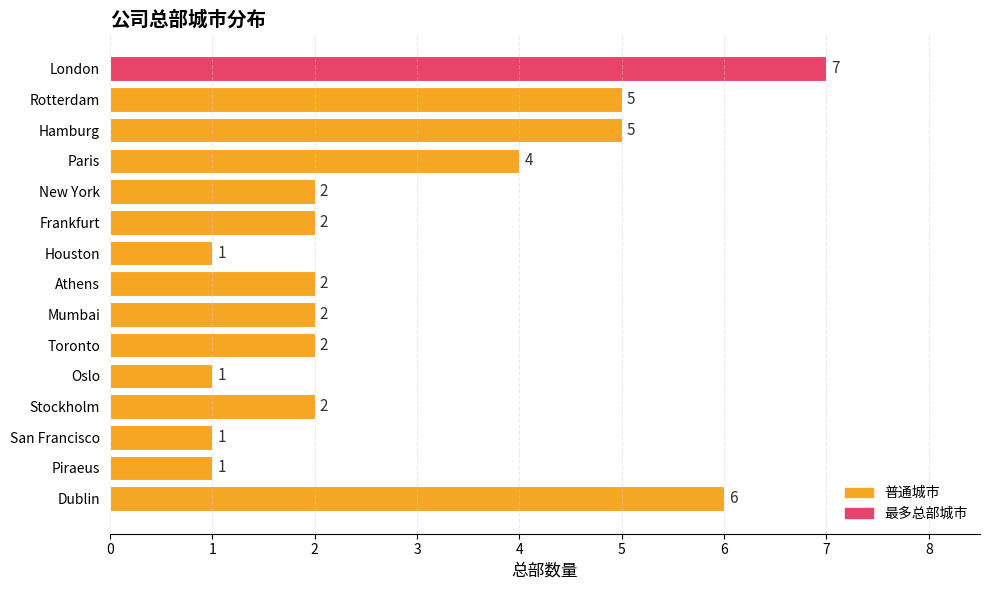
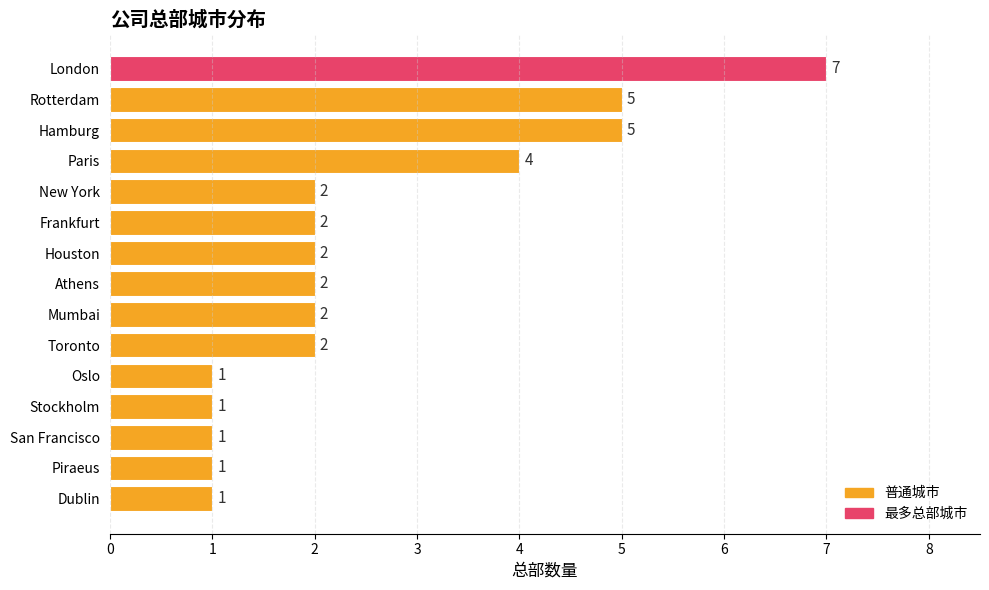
  {
    "London": 7,
    "Rotterdam": 5,
    "Hamburg": 5,
    "Paris": 4,
    "New York": 2,
    "Frankfurt": 2,
-   "Houston": 1,
+   "Houston": 2,
    "Athens": 2,
    "Mumbai": 2,
    "Toronto": 2,
    "Oslo": 1,
-   "Stockholm": 2,
+   "Stockholm": 1,
    "San Francisco": 1,
    "Piraeus": 1,
-   "Dublin": 6
+   "Dublin": 1
  }
